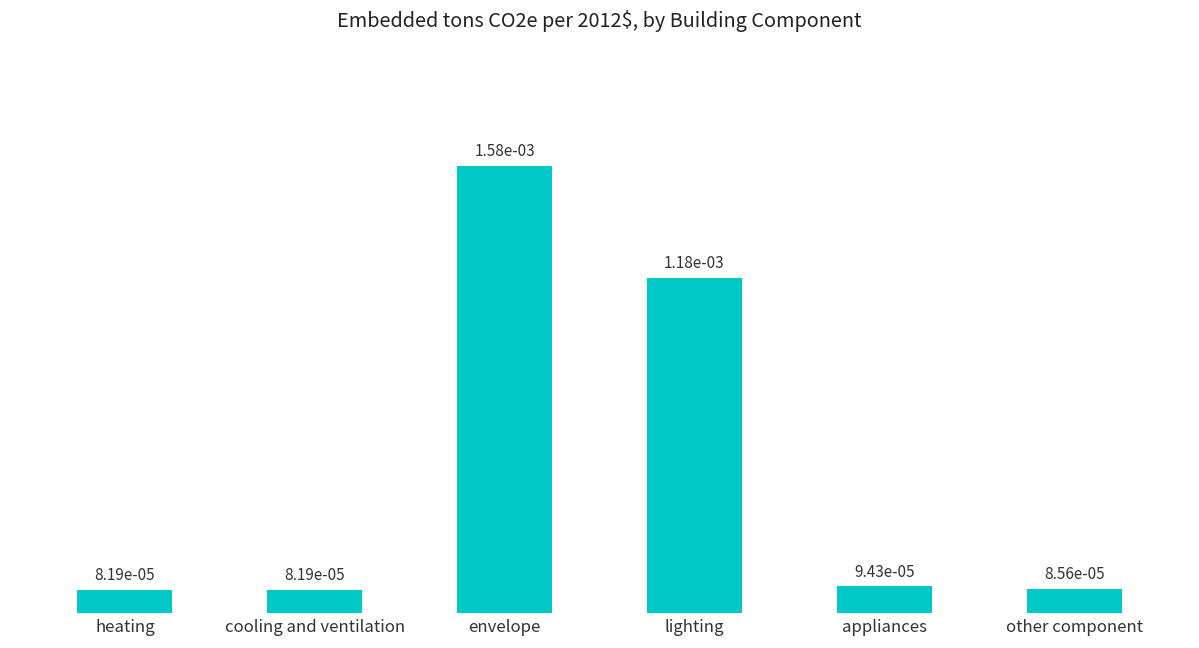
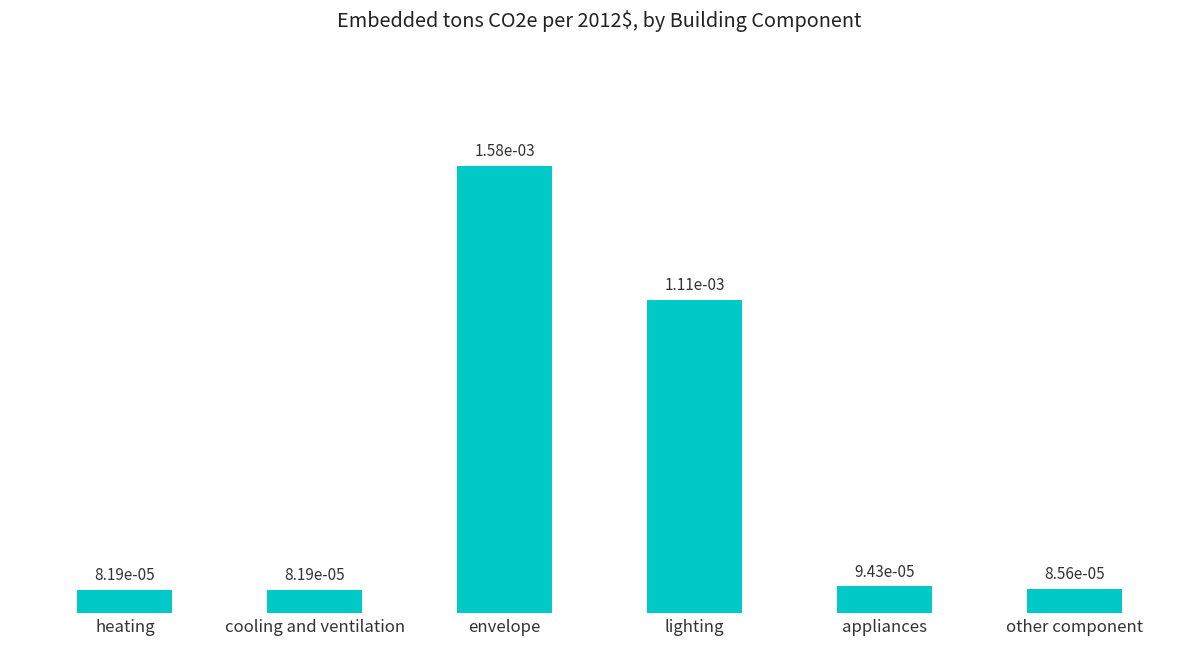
  {
    "heating": "8.19e-05",
    "cooling and ventilation": "8.19e-05",
    "envelope": "1.58e-03",
-   "lighting": "1.18e-03",
+   "lighting": "1.11e-03",
    "appliances": "9.43e-05",
    "other component": "8.56e-05"
  }
